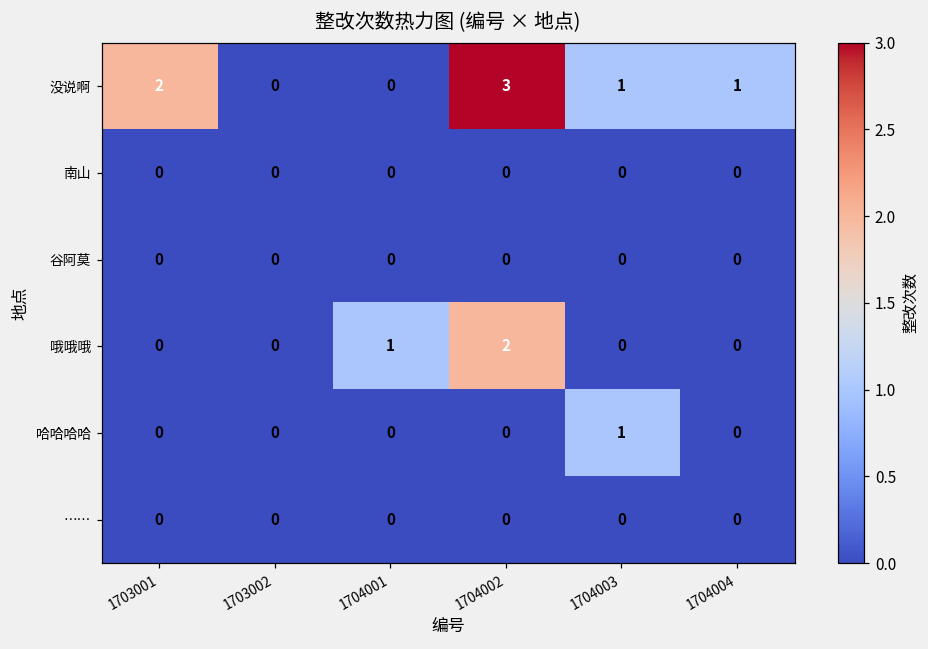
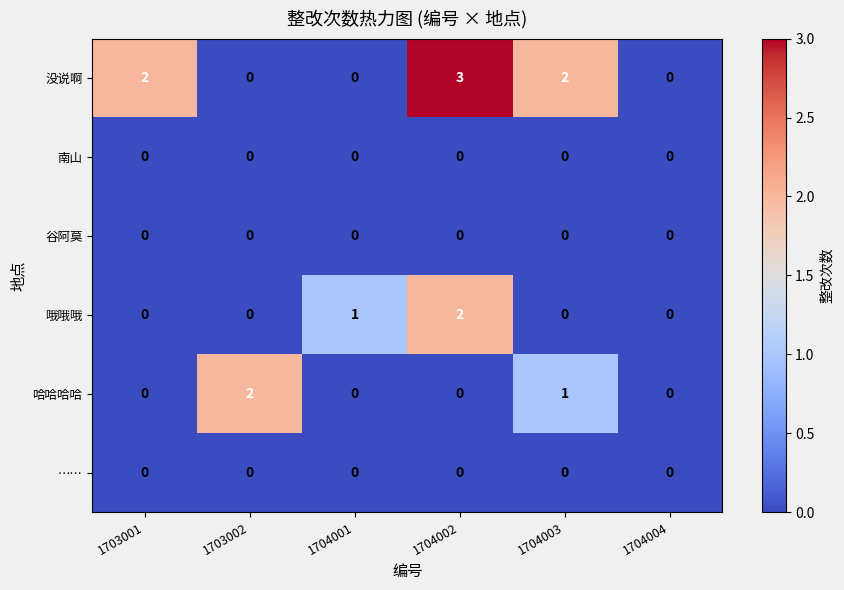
  {
    "没说啊": {
      "1703001": 2,
      "1703002": 0,
      "1704001": 0,
      "1704002": 3,
-     "1704003": 1,
-     "1704004": 1
+     "1704003": 2,
+     "1704004": 0
    },
    "南山": {
      "1703001": 0,
      "1703002": 0,
      "1704001": 0,
      "1704002": 0,
      "1704003": 0,
      "1704004": 0
    },
    "谷阿莫": {
      "1703001": 0,
      "1703002": 0,
      "1704001": 0,
      "1704002": 0,
      "1704003": 0,
      "1704004": 0
    },
    "哦哦哦": {
      "1703001": 0,
      "1703002": 0,
      "1704001": 1,
      "1704002": 2,
      "1704003": 0,
      "1704004": 0
    },
    "哈哈哈哈": {
      "1703001": 0,
-     "1703002": 0,
+     "1703002": 2,
      "1704001": 0,
      "1704002": 0,
      "1704003": 1,
      "1704004": 0
    },
    "……": {
      "1703001": 0,
      "1703002": 0,
      "1704001": 0,
      "1704002": 0,
      "1704003": 0,
      "1704004": 0
    }
  }
